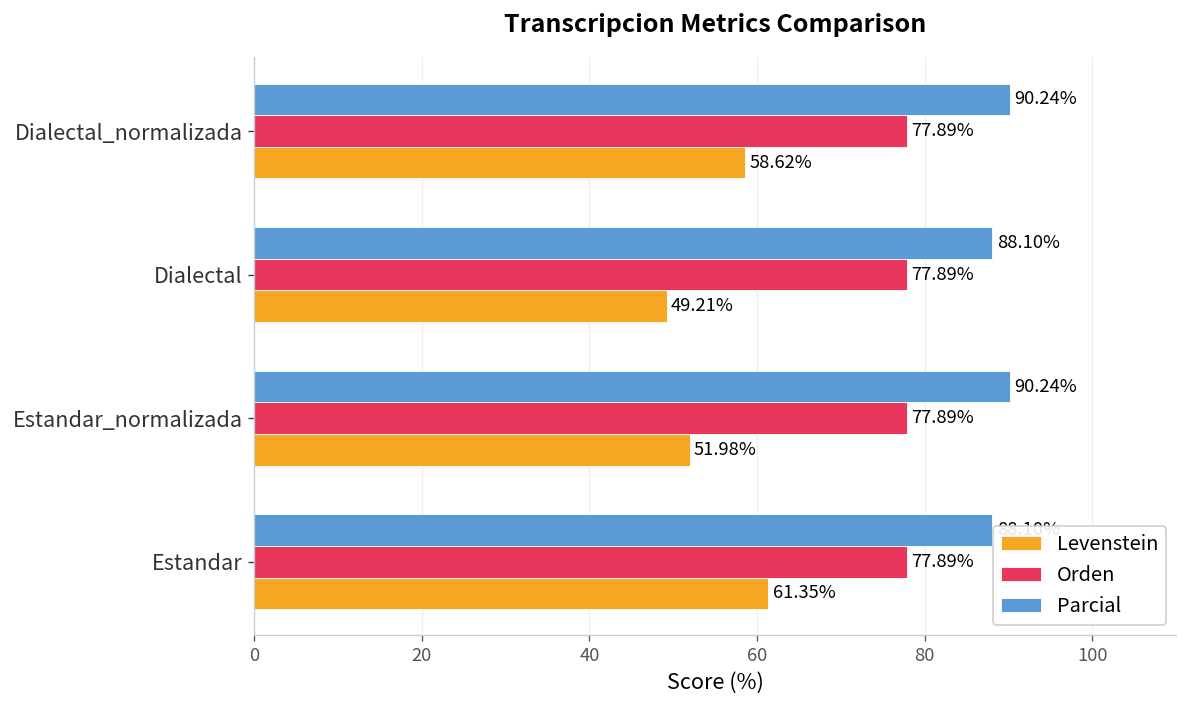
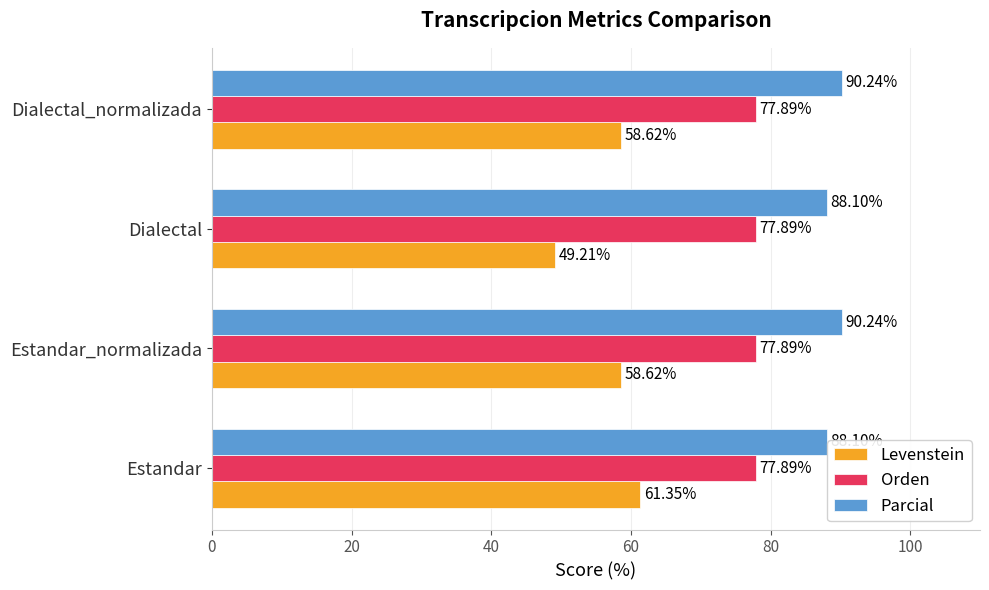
  {
    "Levenstein": {
      "Dialectal_normalizada": "58.62%",
      "Dialectal": "49.21%",
-     "Estandar_normalizada": "51.98%",
+     "Estandar_normalizada": "58.62%",
      "Estandar": "61.35%"
    },
    "Orden": {
      "Dialectal_normalizada": "77.89%",
      "Dialectal": "77.89%",
      "Estandar_normalizada": "77.89%",
      "Estandar": "77.89%"
    },
    "Parcial": {
      "Dialectal_normalizada": "90.24%",
      "Dialectal": "88.10%",
      "Estandar_normalizada": "90.24%"
    }
  }
